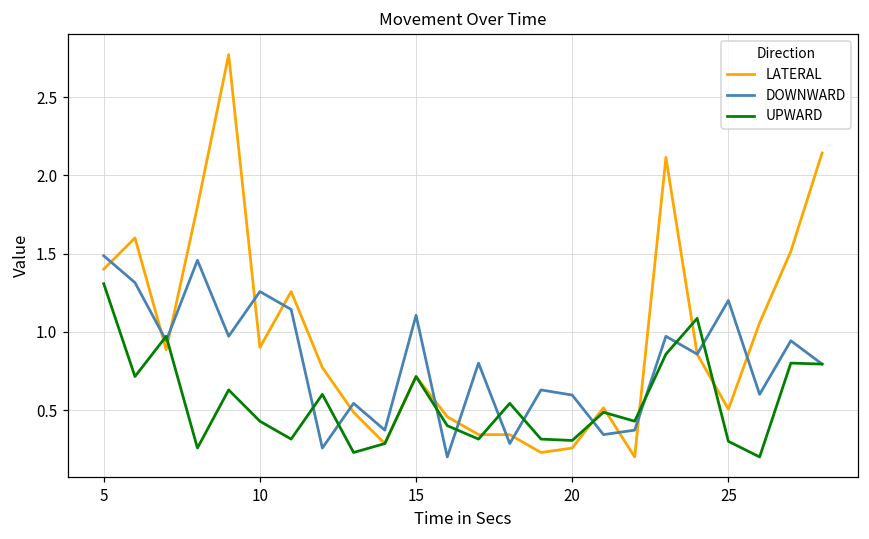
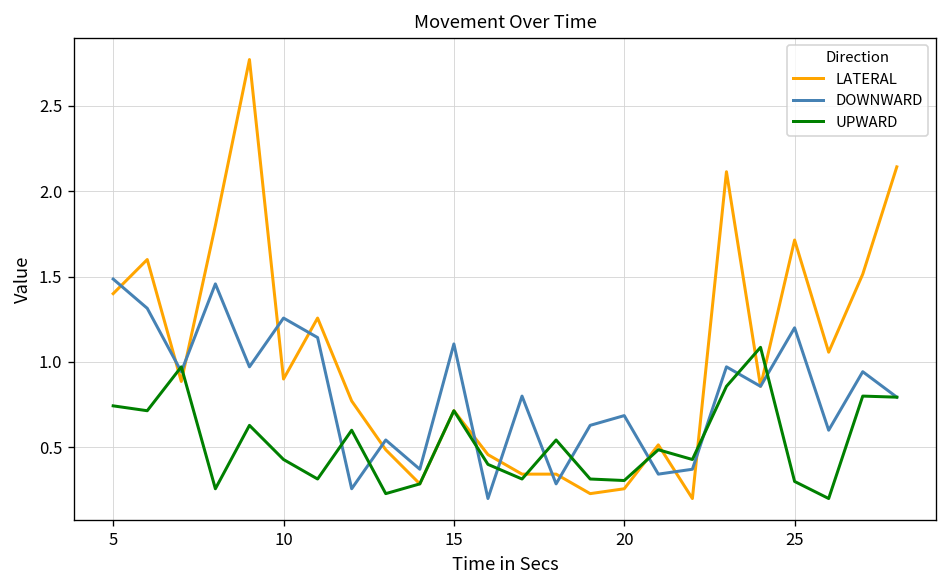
  {
    "LATERAL": {
      "5": 1.40,
      "10": 0.90,
      "20": 0.26,
-     "25": 0.51
+     "25": 1.71
    },
    "DOWNWARD": {
      "5": 1.49,
      "10": 1.26,
      "15": 1.11,
-     "20": 0.60,
+     "20": 0.69,
      "25": 1.20
    },
    "UPWARD": {
-     "5": 1.31,
+     "5": 0.74,
      "10": 0.43,
      "20": 0.31,
      "25": 0.30
    }
  }
